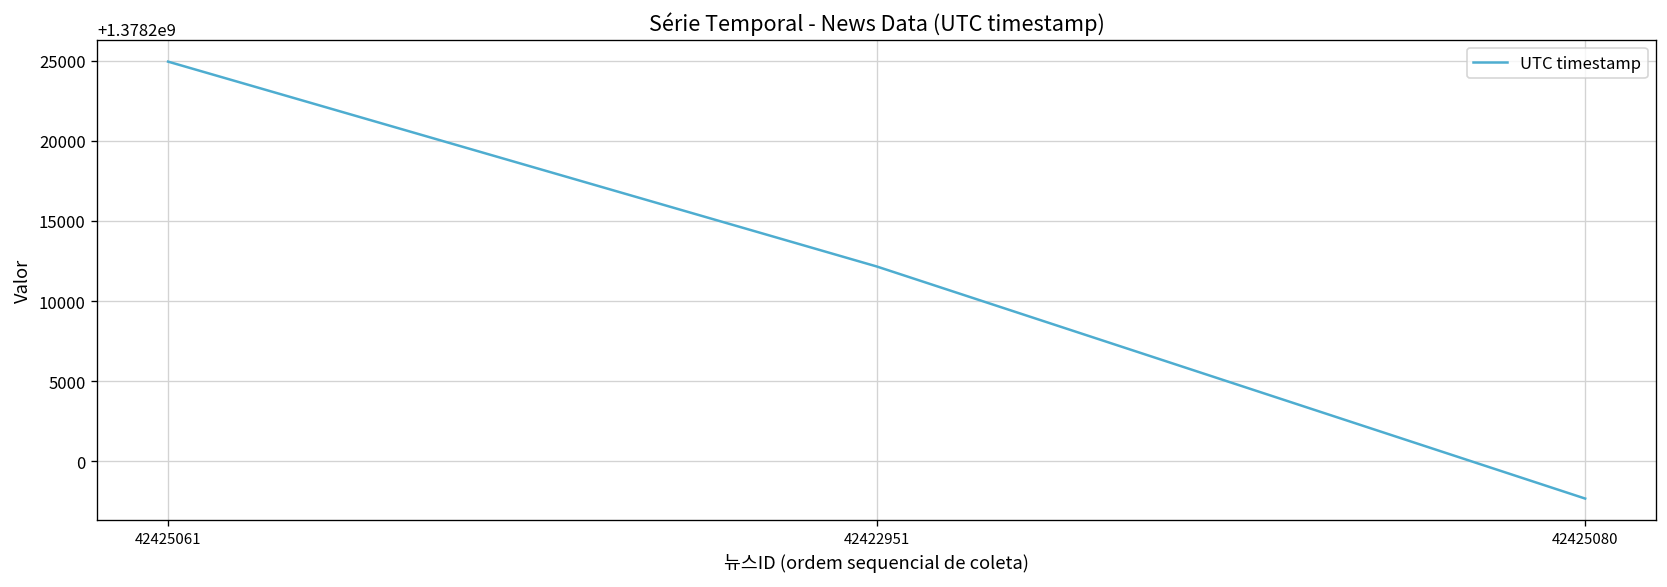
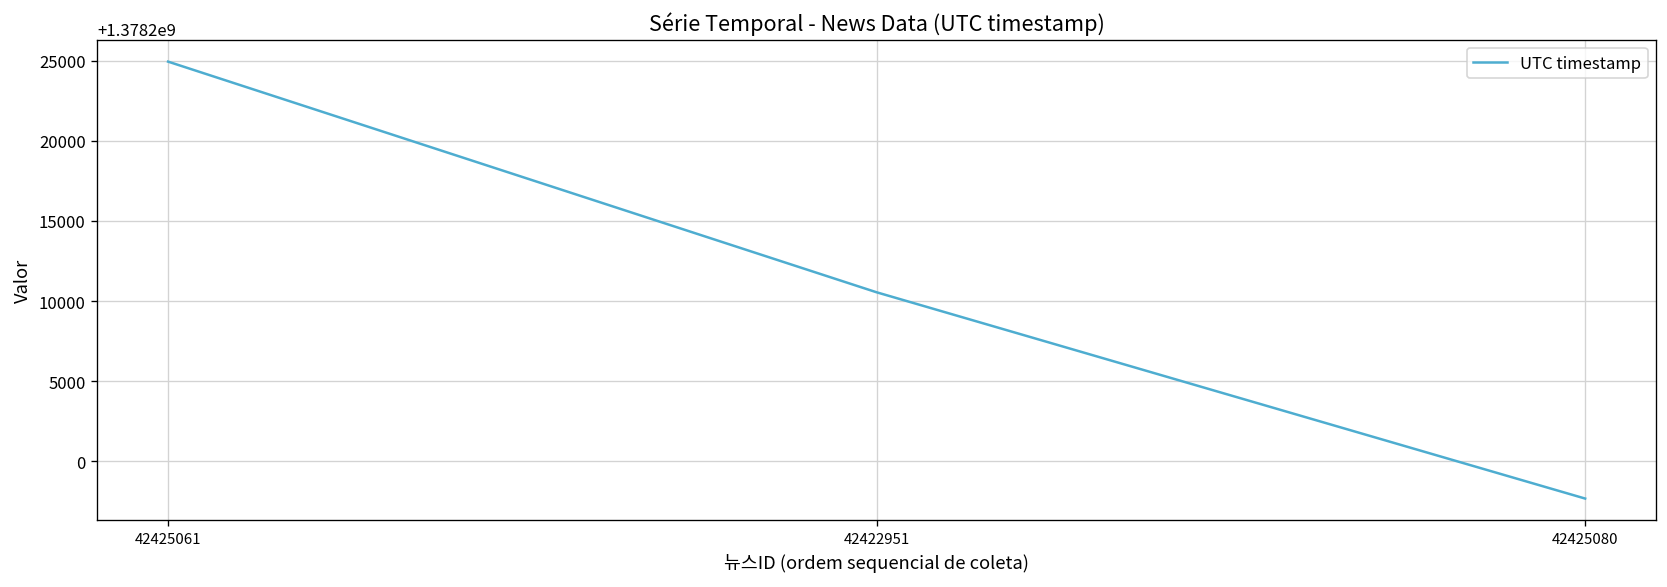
  {
    "42425061": 1378224900,
-   "42422951": 1378212200,
+   "42422951": 1378210600,
    "42425080": 1378197700
  }
